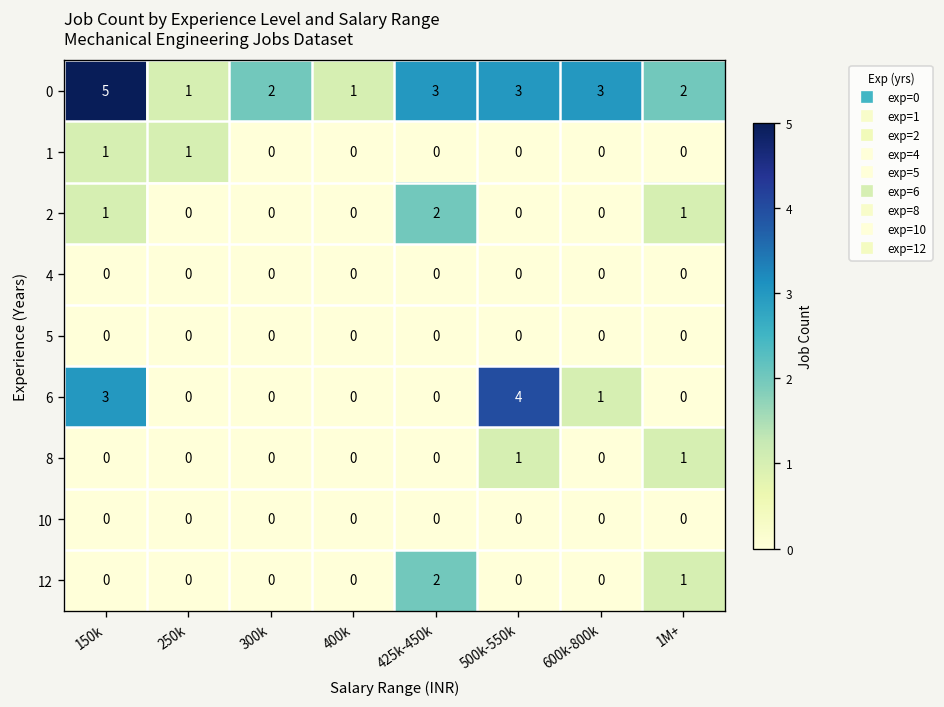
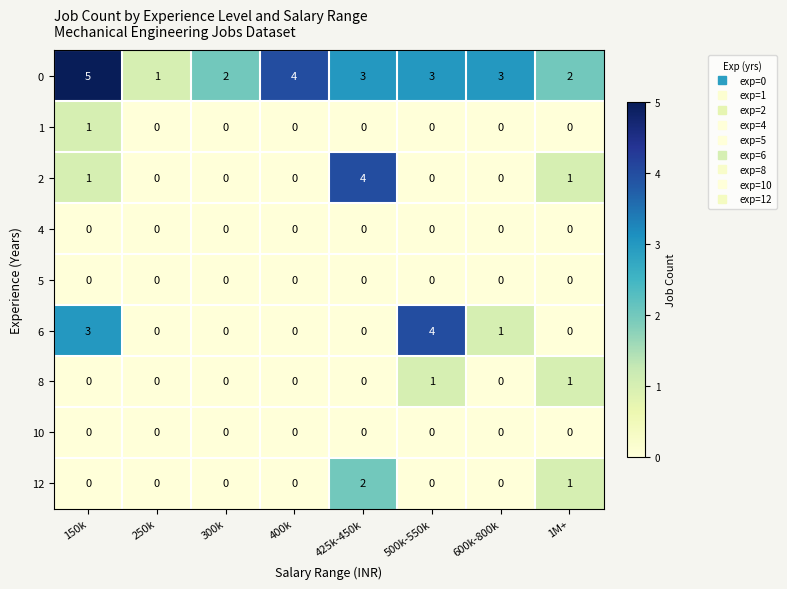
  {
    "0": {
      "150k": 5,
      "250k": 1,
      "300k": 2,
-     "400k": 1,
+     "400k": 4,
      "425k-450k": 3,
      "500k-550k": 3,
      "600k-800k": 3,
      "1M+": 2
    },
    "1": {
      "150k": 1,
-     "250k": 1,
+     "250k": 0,
      "300k": 0,
      "400k": 0,
      "425k-450k": 0,
      "500k-550k": 0,
      "600k-800k": 0,
      "1M+": 0
    },
    "2": {
      "150k": 1,
      "250k": 0,
      "300k": 0,
      "400k": 0,
-     "425k-450k": 2,
+     "425k-450k": 4,
      "500k-550k": 0,
      "600k-800k": 0,
      "1M+": 1
    },
    "4": {
      "150k": 0,
      "250k": 0,
      "300k": 0,
      "400k": 0,
      "425k-450k": 0,
      "500k-550k": 0,
      "600k-800k": 0,
      "1M+": 0
    },
    "5": {
      "150k": 0,
      "250k": 0,
      "300k": 0,
      "400k": 0,
      "425k-450k": 0,
      "500k-550k": 0,
      "600k-800k": 0,
      "1M+": 0
    },
    "6": {
      "150k": 3,
      "250k": 0,
      "300k": 0,
      "400k": 0,
      "425k-450k": 0,
      "500k-550k": 4,
      "600k-800k": 1,
      "1M+": 0
    },
    "8": {
      "150k": 0,
      "250k": 0,
      "300k": 0,
      "400k": 0,
      "425k-450k": 0,
      "500k-550k": 1,
      "600k-800k": 0,
      "1M+": 1
    },
    "10": {
      "150k": 0,
      "250k": 0,
      "300k": 0,
      "400k": 0,
      "425k-450k": 0,
      "500k-550k": 0,
      "600k-800k": 0,
      "1M+": 0
    },
    "12": {
      "150k": 0,
      "250k": 0,
      "300k": 0,
      "400k": 0,
      "425k-450k": 2,
      "500k-550k": 0,
      "600k-800k": 0,
      "1M+": 1
    }
  }
